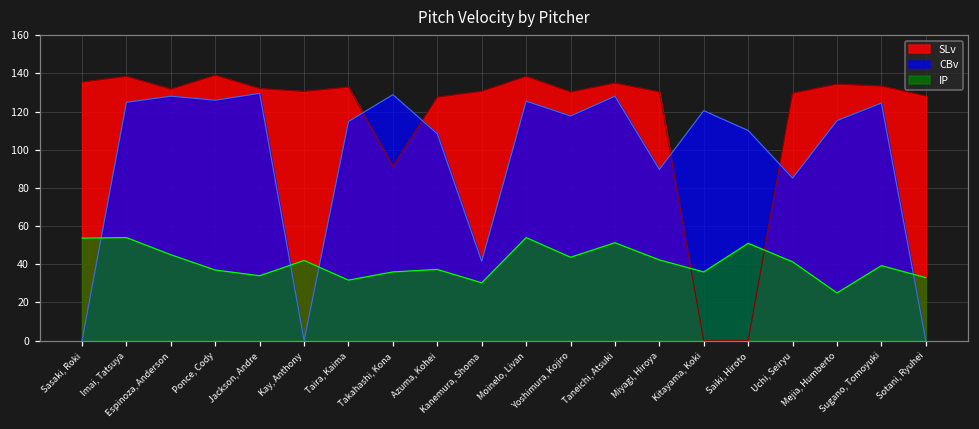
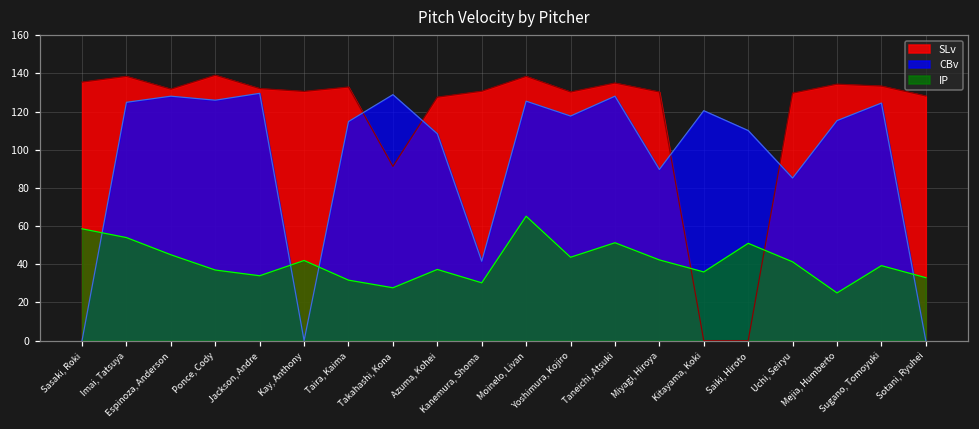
  {
    "SLv": {
      "Sasaki, Roki": 136,
      "Imai, Tatsuya": 139,
      "Espinoza, Anderson": 132,
      "Ponce, Cody": 139,
      "Jackson, Andre": 132,
      "Kay, Anthony": 131,
      "Taira, Kaima": 133,
      "Takahashi, Kona": 91,
      "Azuma, Kohei": 128,
      "Kanemura, Shoma": 131,
      "Moinelo, Livan": 139,
      "Yoshimura, Kojiro": 130,
      "Taneichi, Atsuki": 135,
      "Miyagi, Hiroya": 130,
      "Kitayama, Koki": 0,
      "Saiki, Hiroto": 0,
      "Uchi, Seiryu": 130,
      "Mejia, Humberto": 134,
      "Sugano, Tomoyuki": 133,
      "Sotani, Ryuhei": 128
    },
    "CBv": {
      "Sasaki, Roki": 0,
      "Imai, Tatsuya": 125,
      "Espinoza, Anderson": 128,
      "Ponce, Cody": 126,
      "Jackson, Andre": 130,
      "Kay, Anthony": 0,
      "Taira, Kaima": 115,
      "Takahashi, Kona": 129,
      "Azuma, Kohei": 108,
      "Kanemura, Shoma": 42,
      "Moinelo, Livan": 126,
      "Yoshimura, Kojiro": 118,
      "Taneichi, Atsuki": 128,
      "Miyagi, Hiroya": 90,
      "Kitayama, Koki": 121,
      "Saiki, Hiroto": 110,
      "Uchi, Seiryu": 85,
      "Mejia, Humberto": 115,
      "Sugano, Tomoyuki": 125,
      "Sotani, Ryuhei": 0
    },
    "IP": {
-     "Sasaki, Roki": 54,
+     "Sasaki, Roki": 59,
      "Imai, Tatsuya": 54,
      "Espinoza, Anderson": 45,
      "Ponce, Cody": 37,
      "Jackson, Andre": 34,
      "Kay, Anthony": 42,
      "Taira, Kaima": 32,
-     "Takahashi, Kona": 36,
+     "Takahashi, Kona": 28,
      "Azuma, Kohei": 37,
      "Kanemura, Shoma": 30,
-     "Moinelo, Livan": 54,
+     "Moinelo, Livan": 65,
      "Yoshimura, Kojiro": 44,
      "Taneichi, Atsuki": 51,
      "Miyagi, Hiroya": 42,
      "Kitayama, Koki": 36,
      "Saiki, Hiroto": 51,
      "Uchi, Seiryu": 41,
      "Mejia, Humberto": 25,
      "Sugano, Tomoyuki": 39,
      "Sotani, Ryuhei": 33
    }
  }
